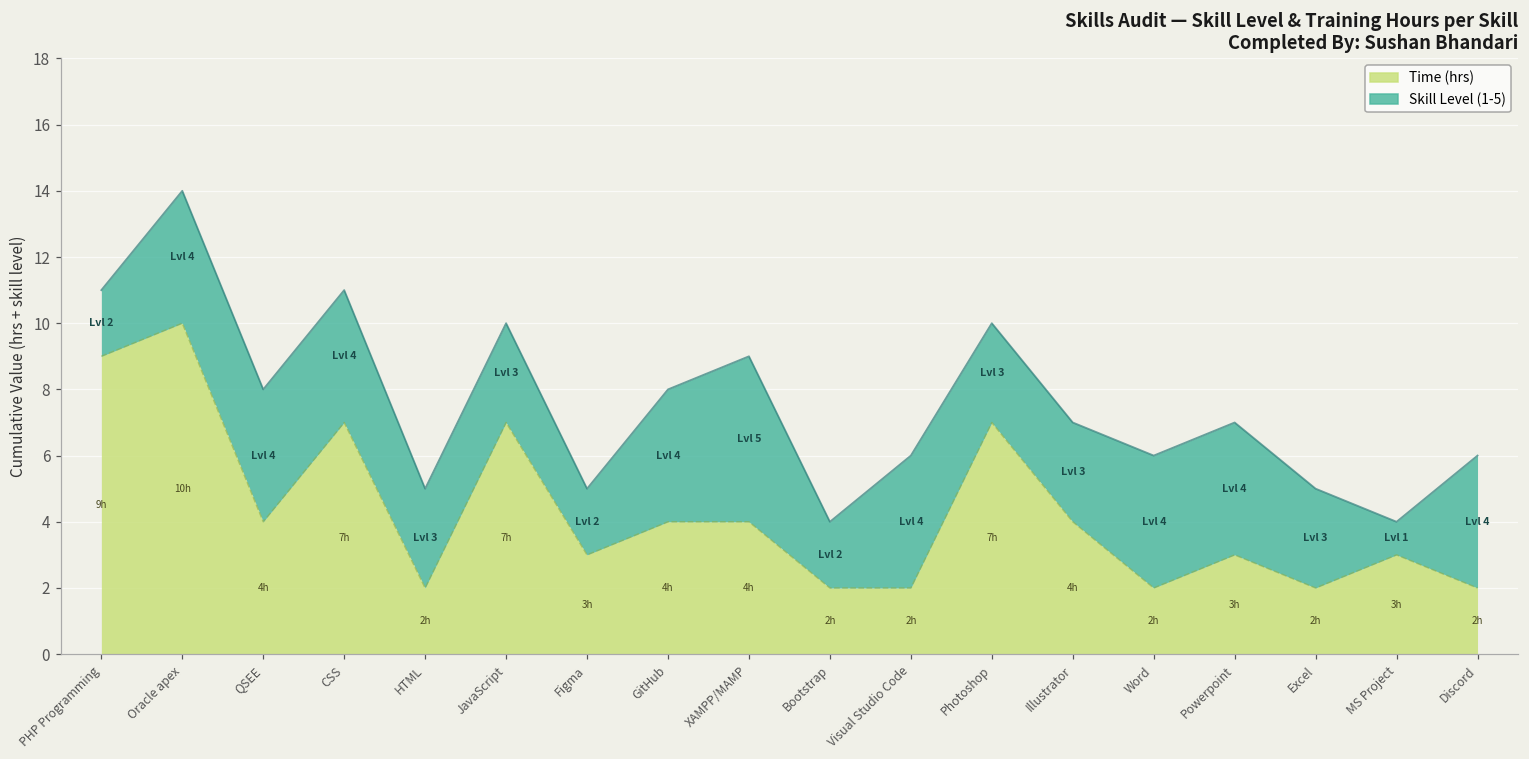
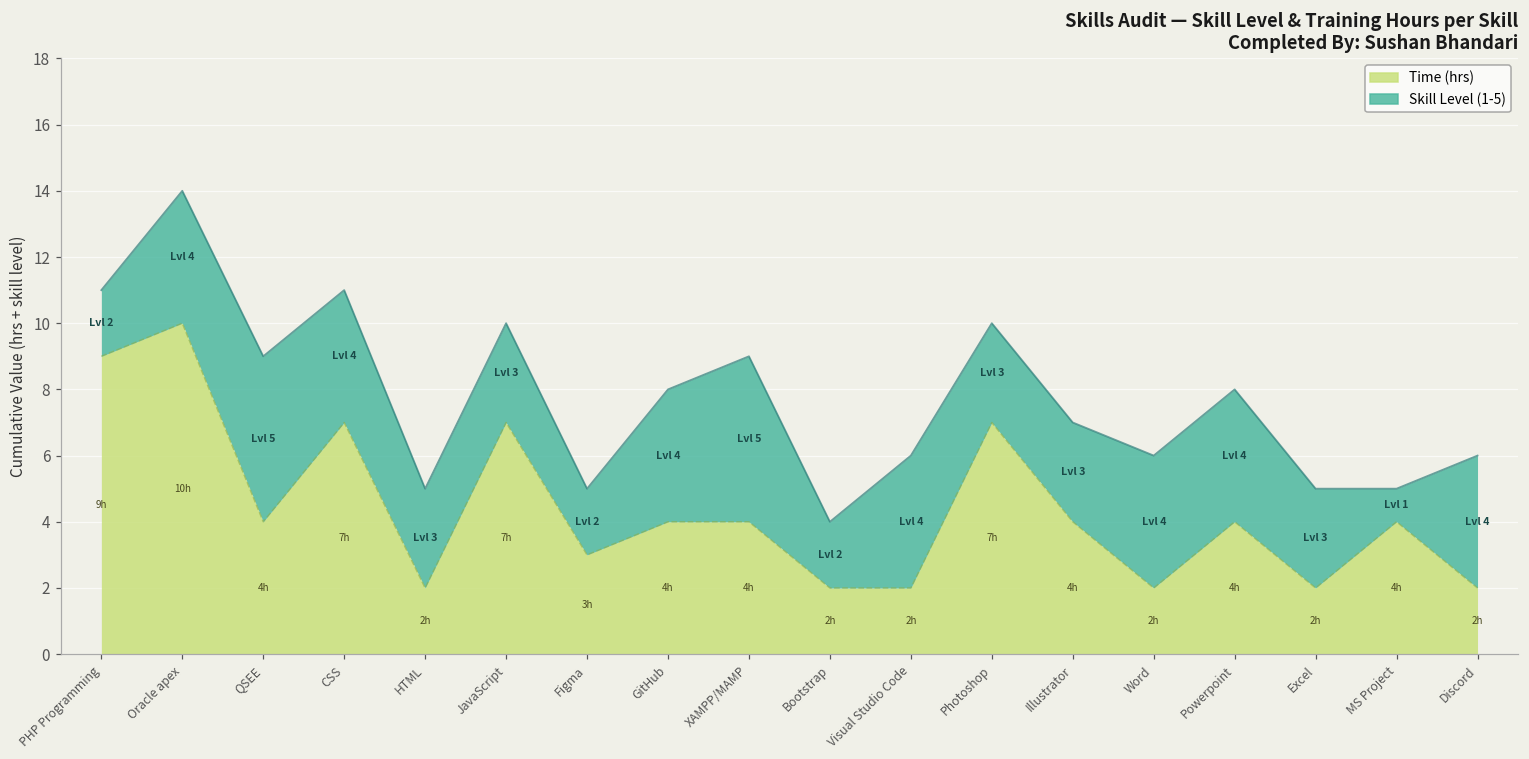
  {
    "Time (hrs)": {
-     "Powerpoint": "3h",
-     "MS Project": "3h"
+     "Powerpoint": "4h",
+     "MS Project": "4h"
    },
    "Skill Level (1-5)": {
-     "QSEE": "4",
+     "QSEE": "5",
      "Bootstrap": "2",
      "MS Project": "1"
    }
  }
